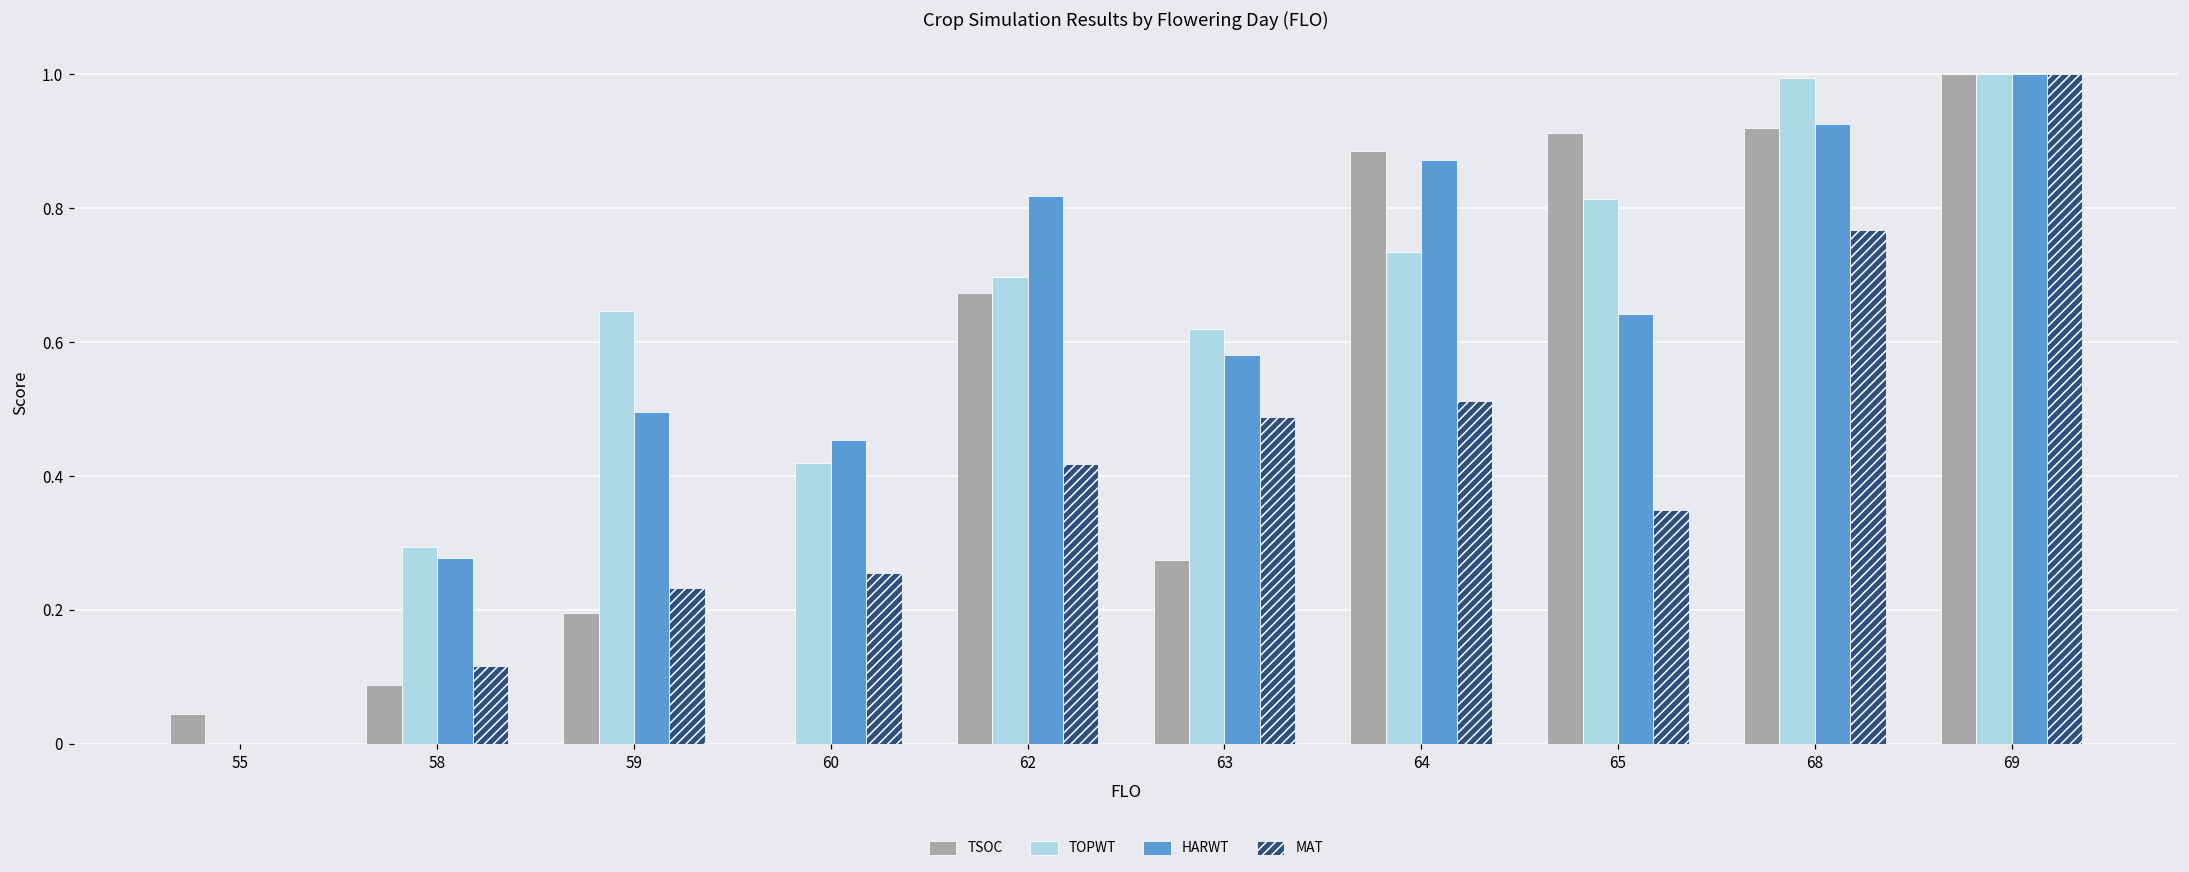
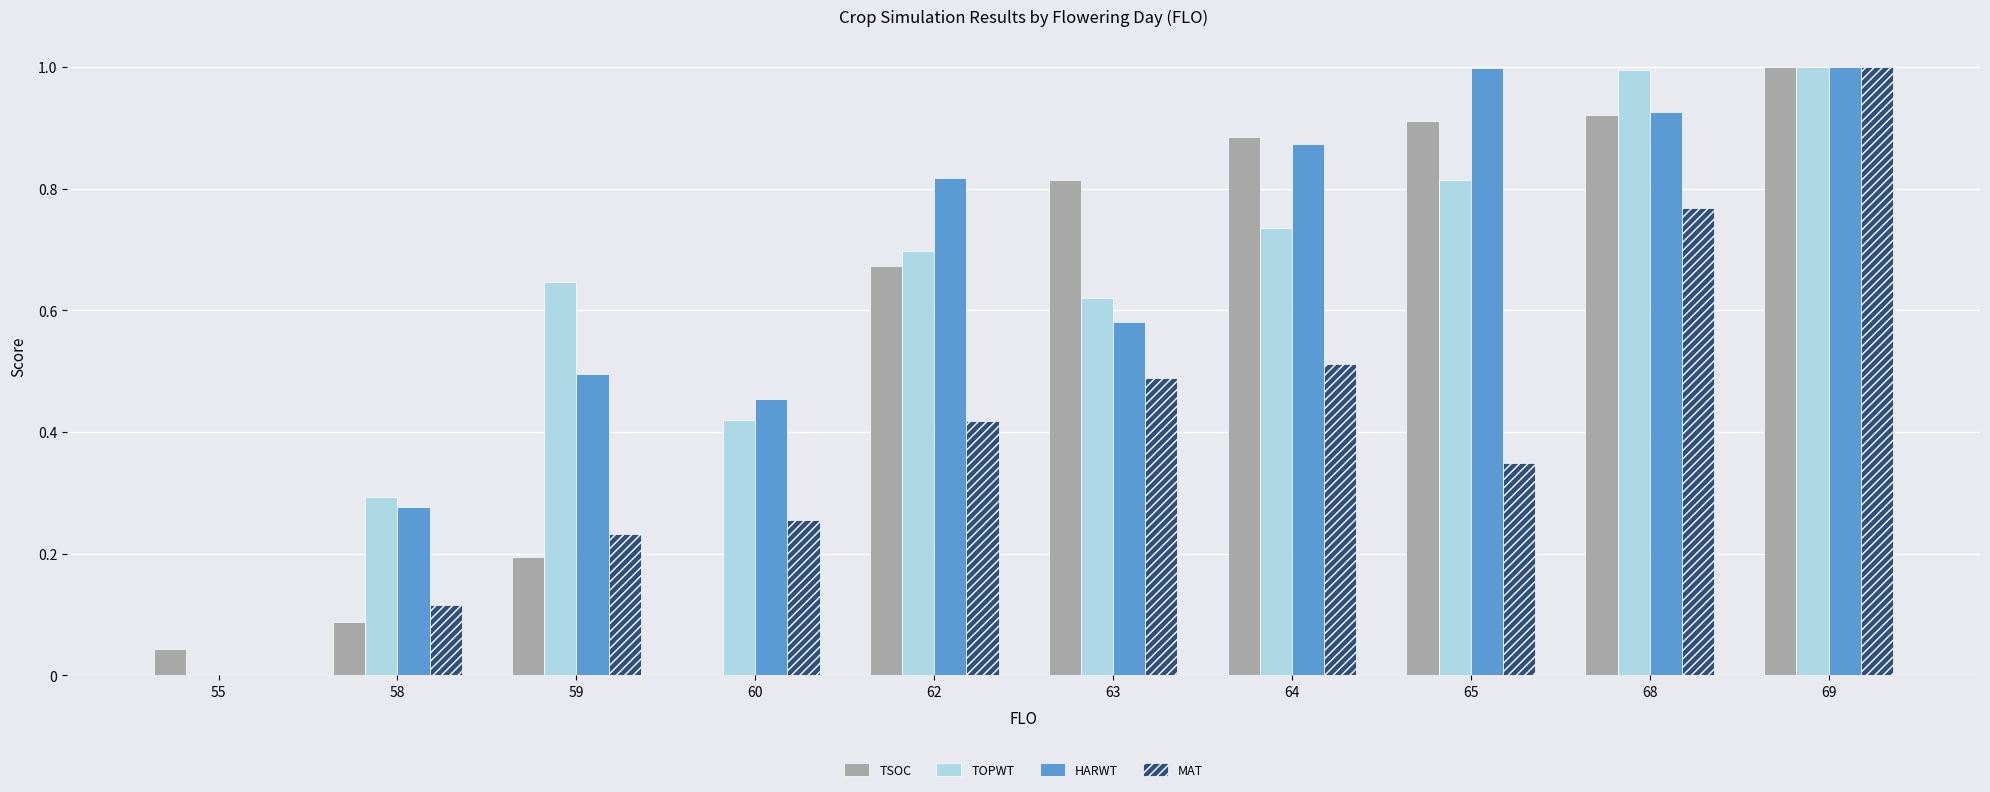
  {
    "TSOC": {
      "55": 0.04,
      "58": 0.09,
      "59": 0.19,
      "60": 0.00,
      "62": 0.67,
-     "63": 0.27,
+     "63": 0.81,
      "64": 0.88,
      "65": 0.91,
      "68": 0.92,
      "69": 1.00
    },
    "TOPWT": {
      "55": 0.00,
      "58": 0.29,
      "59": 0.65,
      "60": 0.42,
      "62": 0.70,
      "63": 0.62,
      "64": 0.73,
      "65": 0.81,
      "68": 0.99,
      "69": 1.00
    },
    "HARWT": {
      "55": 0.00,
      "58": 0.28,
      "59": 0.50,
      "60": 0.45,
      "62": 0.82,
      "63": 0.58,
      "64": 0.87,
-     "65": 0.64,
+     "65": 1.00,
      "68": 0.93,
      "69": 1.00
    },
    "MAT": {
      "55": 0.00,
      "58": 0.12,
      "59": 0.23,
      "60": 0.26,
      "62": 0.42,
      "63": 0.49,
      "64": 0.51,
      "65": 0.35,
      "68": 0.77,
      "69": 1.00
    }
  }
